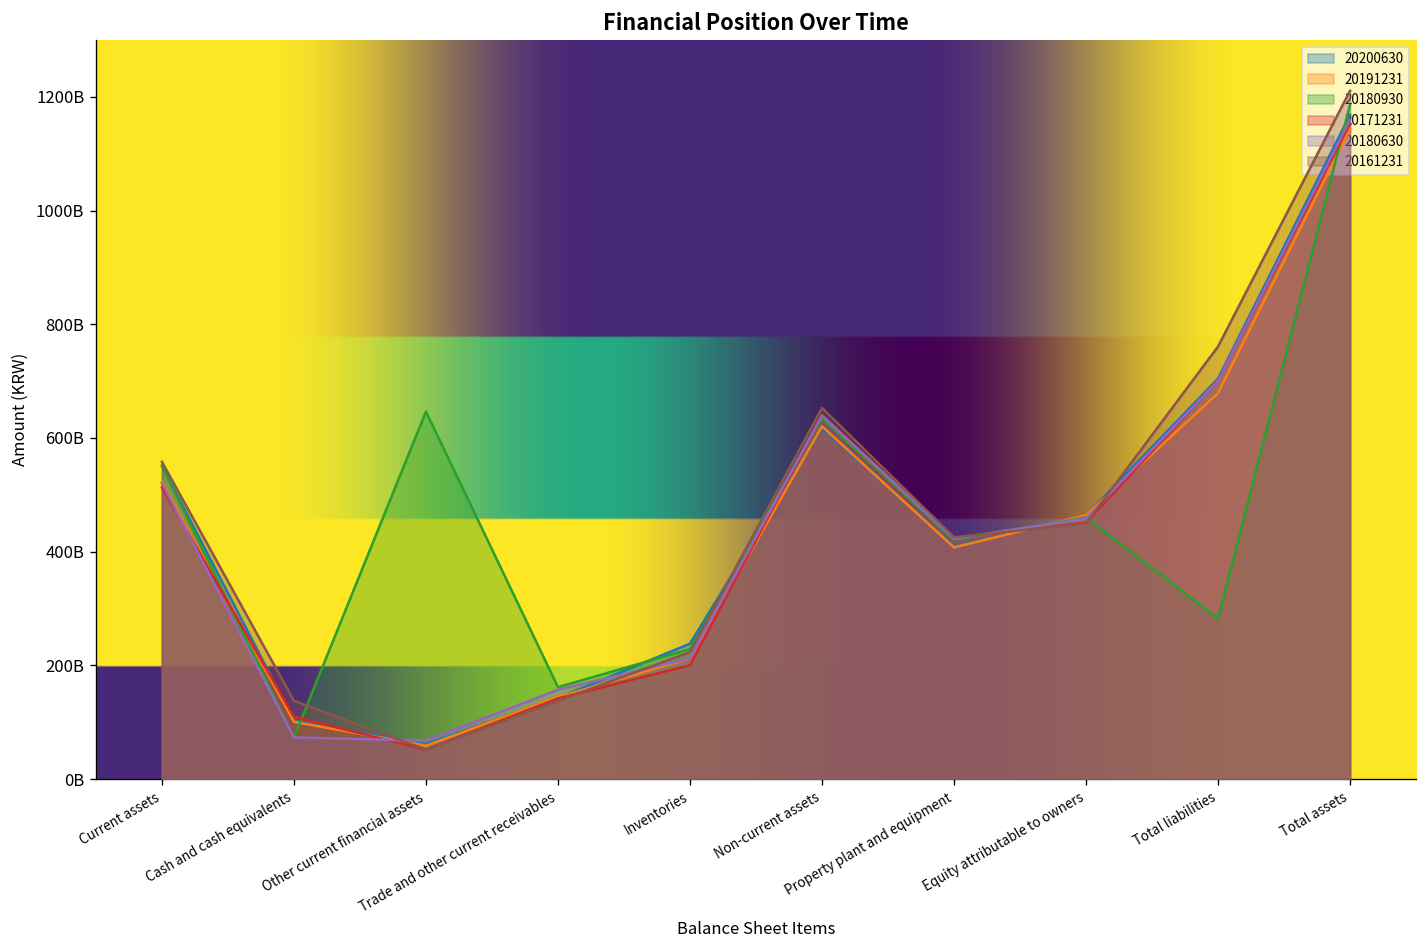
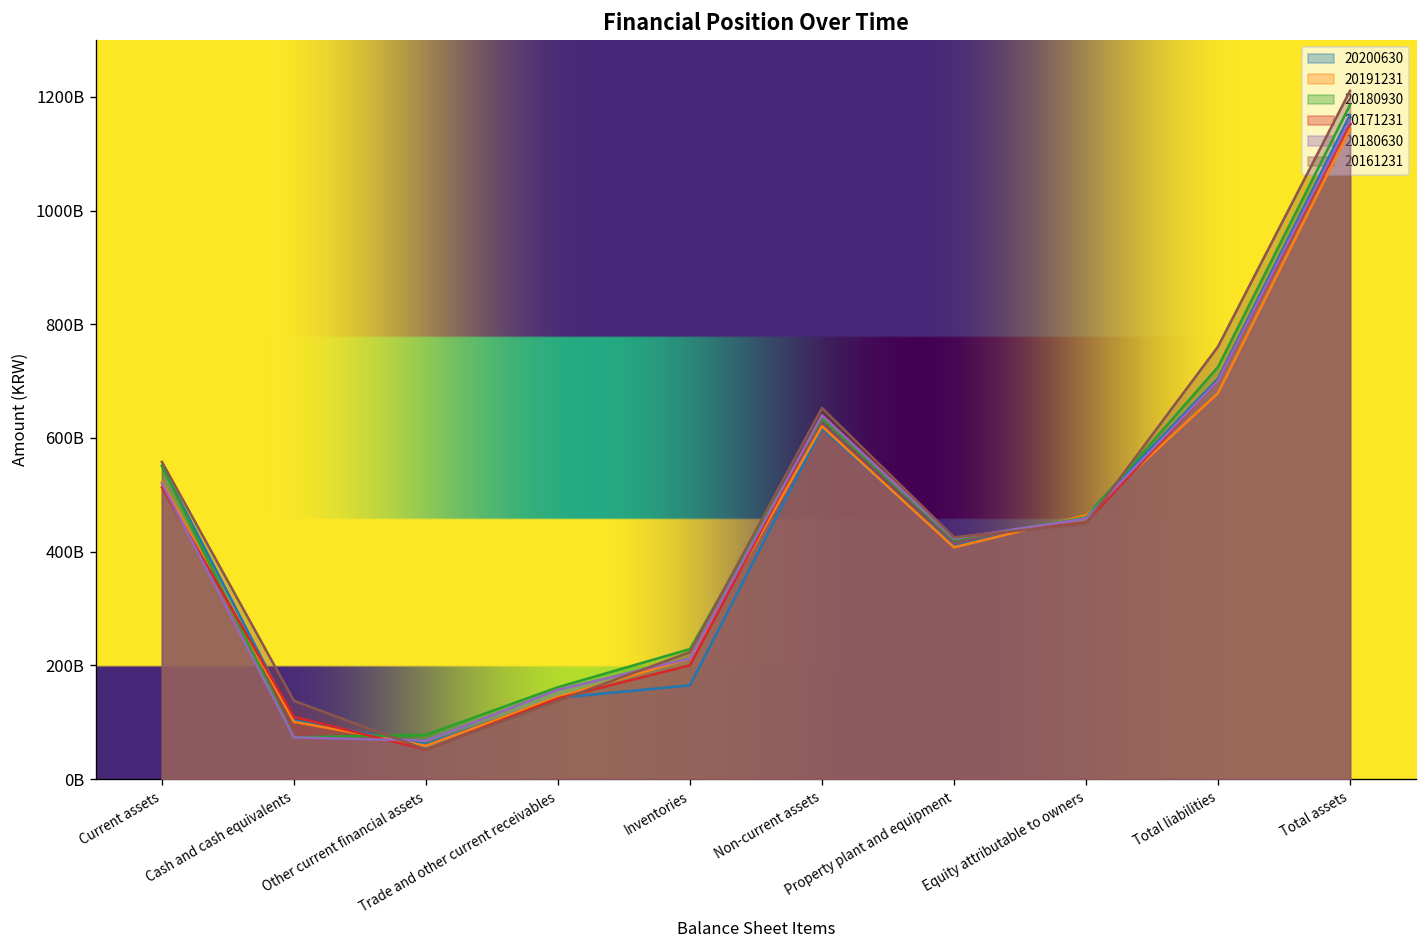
  {
    "20200630": {
-     "Inventories": 240000000000
+     "Inventories": 160000000000
    },
    "20180930": {
-     "Other current financial assets": 650000000000,
+     "Other current financial assets": 80000000000,
      "Inventories": 230000000000,
-     "Total liabilities": 280000000000
+     "Total liabilities": 720000000000
    },
    "20180630": {
      "Other current financial assets": 70000000000
    }
  }
